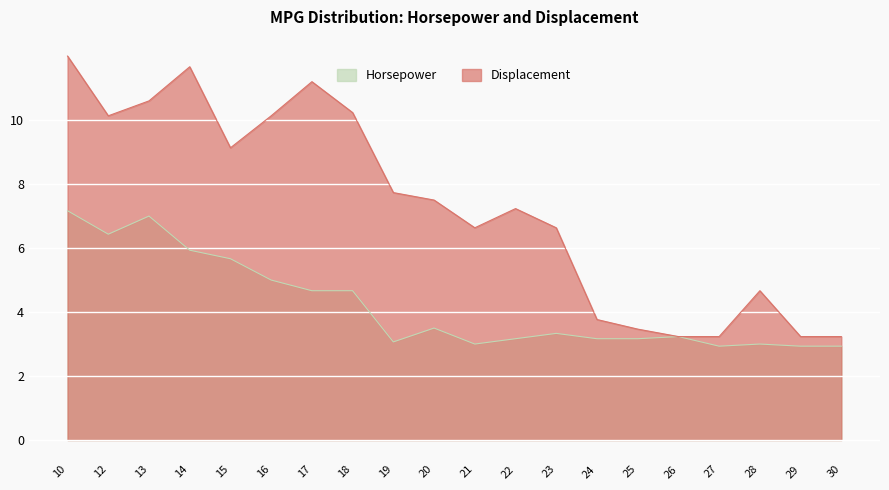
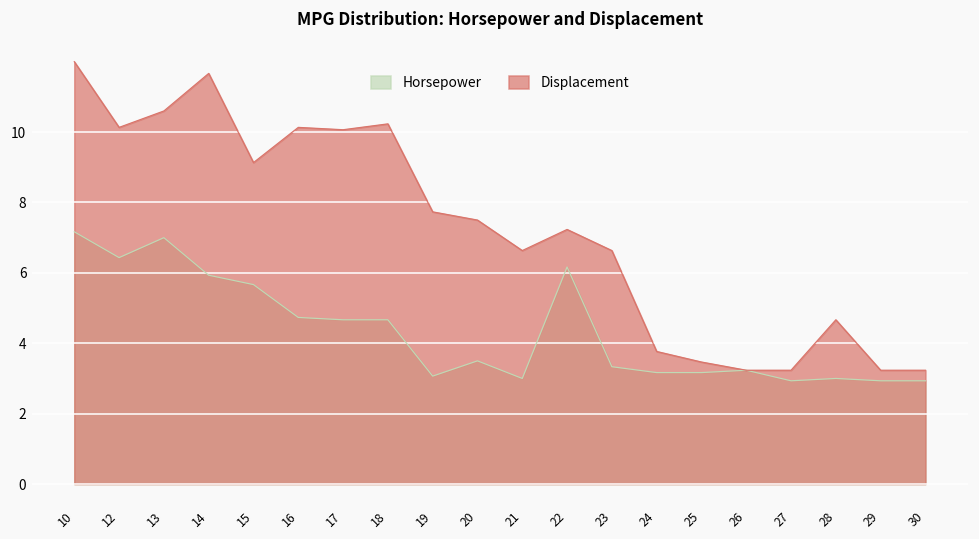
  {
    "Horsepower": {
      "10": 7.2,
      "12": 6.4,
      "13": 7.0,
      "14": 5.9,
      "15": 5.7,
-     "16": 5.0,
+     "16": 4.7,
      "17": 4.7,
      "18": 4.7,
      "19": 3.1,
      "20": 3.5,
      "21": 3.0,
-     "22": 3.2,
+     "22": 6.2,
      "23": 3.3,
      "24": 3.2,
      "25": 3.2,
      "27": 2.9,
      "28": 3.0,
      "29": 2.9,
      "30": 2.9
    },
    "Displacement": {
      "10": 12.0,
      "12": 10.1,
      "13": 10.6,
      "14": 11.7,
      "15": 9.1,
      "16": 10.1,
-     "17": 11.2,
+     "17": 10.1,
      "18": 10.2,
      "19": 7.7,
      "20": 7.5,
      "21": 6.6,
      "22": 7.2,
      "23": 6.6,
      "24": 3.8,
      "25": 3.5,
      "27": 3.2,
      "28": 4.7,
      "29": 3.2,
      "30": 3.2
    }
  }
